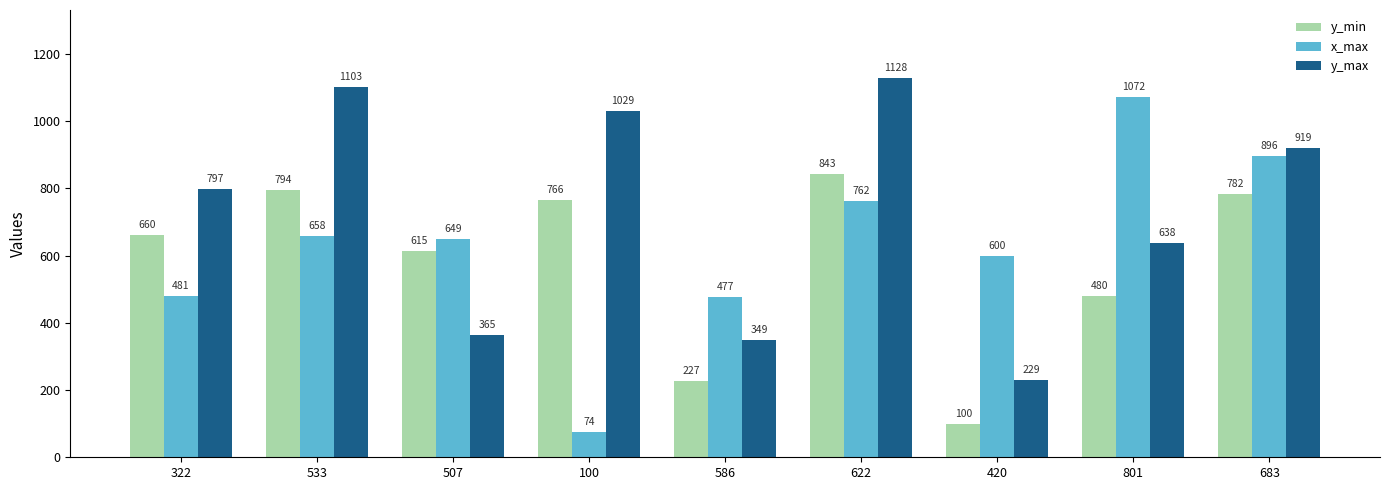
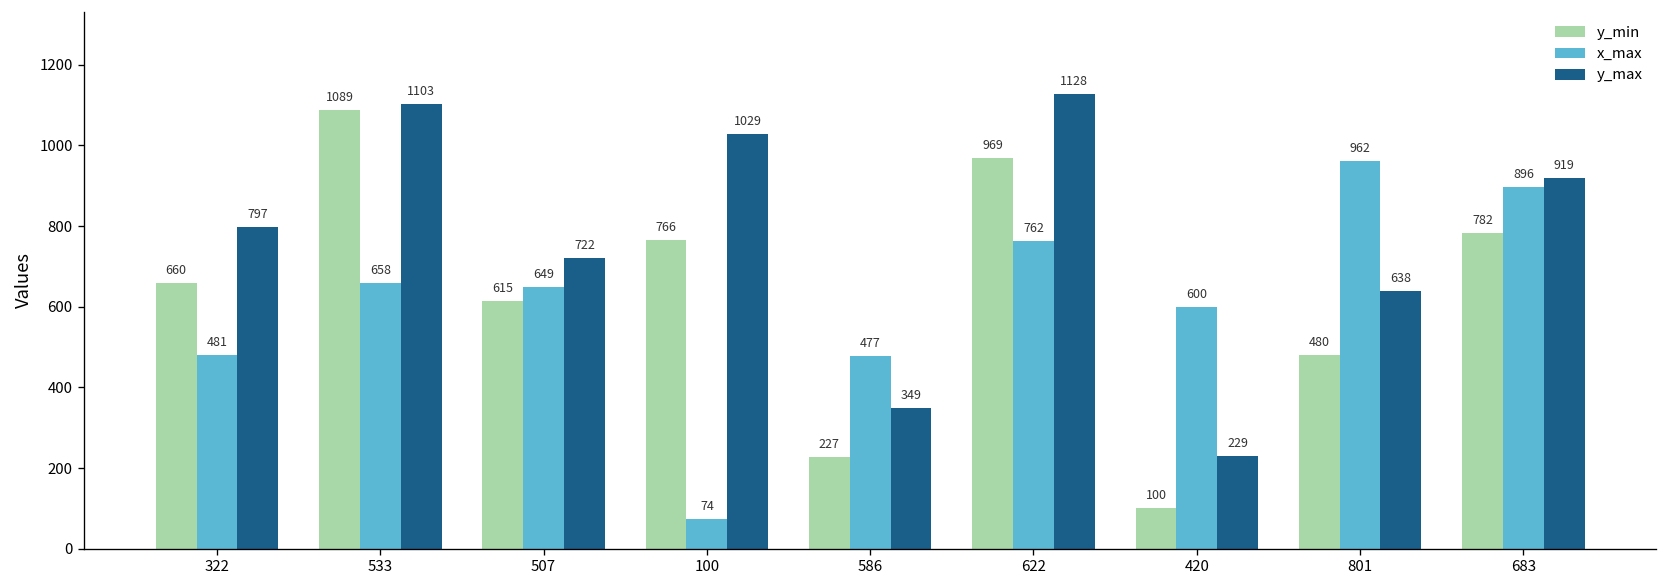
  {
    "y_min": {
      "322": 660,
-     "533": 794,
+     "533": 1089,
      "507": 615,
      "100": 766,
      "586": 227,
-     "622": 843,
+     "622": 969,
      "420": 100,
      "801": 480,
      "683": 782
    },
    "x_max": {
      "322": 481,
      "533": 658,
      "507": 649,
      "100": 74,
      "586": 477,
      "622": 762,
      "420": 600,
-     "801": 1072,
+     "801": 962,
      "683": 896
    },
    "y_max": {
      "322": 797,
      "533": 1103,
-     "507": 365,
+     "507": 722,
      "100": 1029,
      "586": 349,
      "622": 1128,
      "420": 229,
      "801": 638,
      "683": 919
    }
  }
